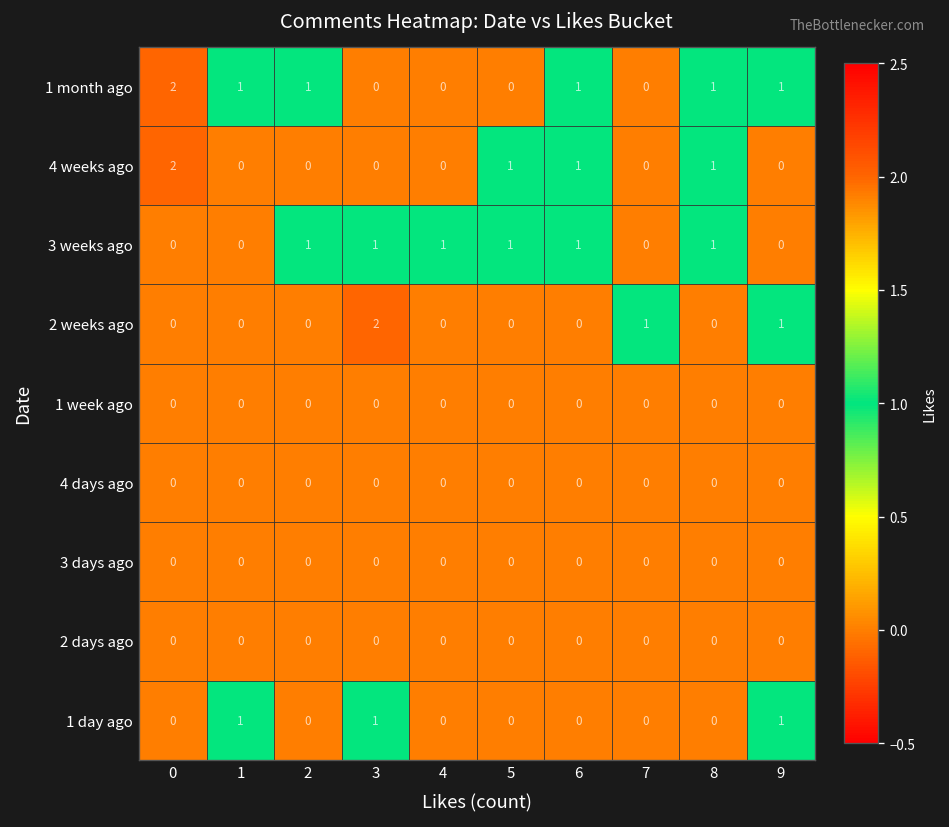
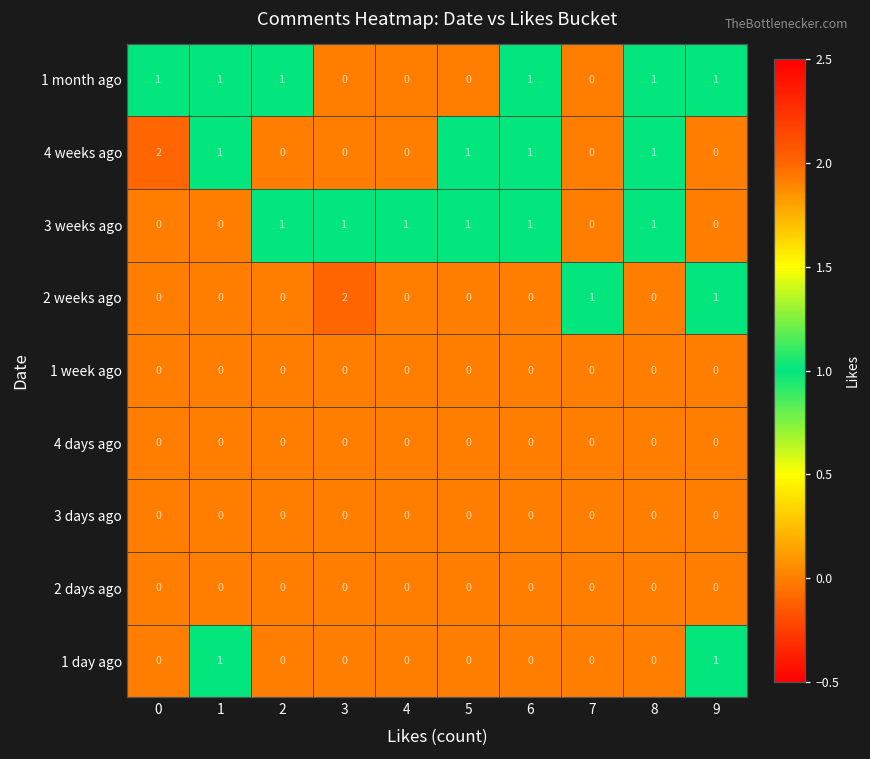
  {
    "1 month ago": {
-     "0": 2,
+     "0": 1,
      "1": 1,
      "2": 1,
      "3": 0,
      "4": 0,
      "5": 0,
      "6": 1,
      "7": 0,
      "8": 1,
      "9": 1
    },
    "4 weeks ago": {
      "0": 2,
-     "1": 0,
+     "1": 1,
      "2": 0,
      "3": 0,
      "4": 0,
      "5": 1,
      "6": 1,
      "7": 0,
      "8": 1,
      "9": 0
    },
    "3 weeks ago": {
      "0": 0,
      "1": 0,
      "2": 1,
      "3": 1,
      "4": 1,
      "5": 1,
      "6": 1,
      "7": 0,
      "8": 1,
      "9": 0
    },
    "2 weeks ago": {
      "0": 0,
      "1": 0,
      "2": 0,
      "3": 2,
      "4": 0,
      "5": 0,
      "6": 0,
      "7": 1,
      "8": 0,
      "9": 1
    },
    "1 week ago": {
      "0": 0,
      "1": 0,
      "2": 0,
      "3": 0,
      "4": 0,
      "5": 0,
      "6": 0,
      "7": 0,
      "8": 0,
      "9": 0
    },
    "4 days ago": {
      "0": 0,
      "1": 0,
      "2": 0,
      "3": 0,
      "4": 0,
      "5": 0,
      "6": 0,
      "7": 0,
      "8": 0,
      "9": 0
    },
    "3 days ago": {
      "0": 0,
      "1": 0,
      "2": 0,
      "3": 0,
      "4": 0,
      "5": 0,
      "6": 0,
      "7": 0,
      "8": 0,
      "9": 0
    },
    "2 days ago": {
      "0": 0,
      "1": 0,
      "2": 0,
      "3": 0,
      "4": 0,
      "5": 0,
      "6": 0,
      "7": 0,
      "8": 0,
      "9": 0
    },
    "1 day ago": {
      "0": 0,
      "1": 1,
      "2": 0,
-     "3": 1,
+     "3": 0,
      "4": 0,
      "5": 0,
      "6": 0,
      "7": 0,
      "8": 0,
      "9": 1
    }
  }
